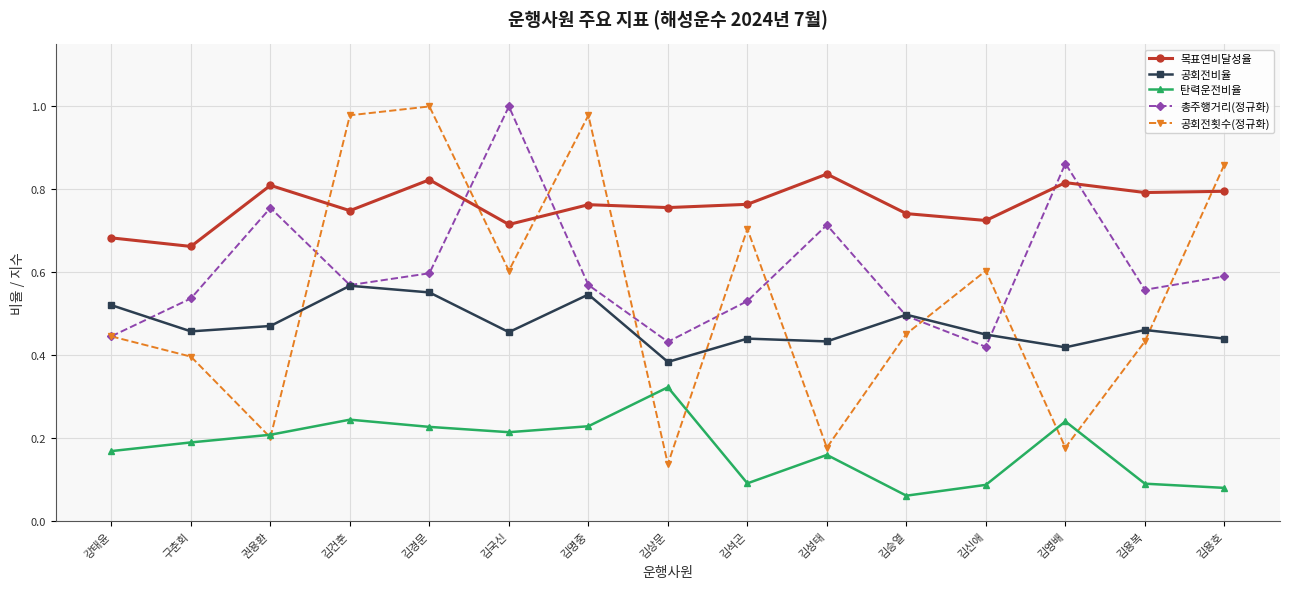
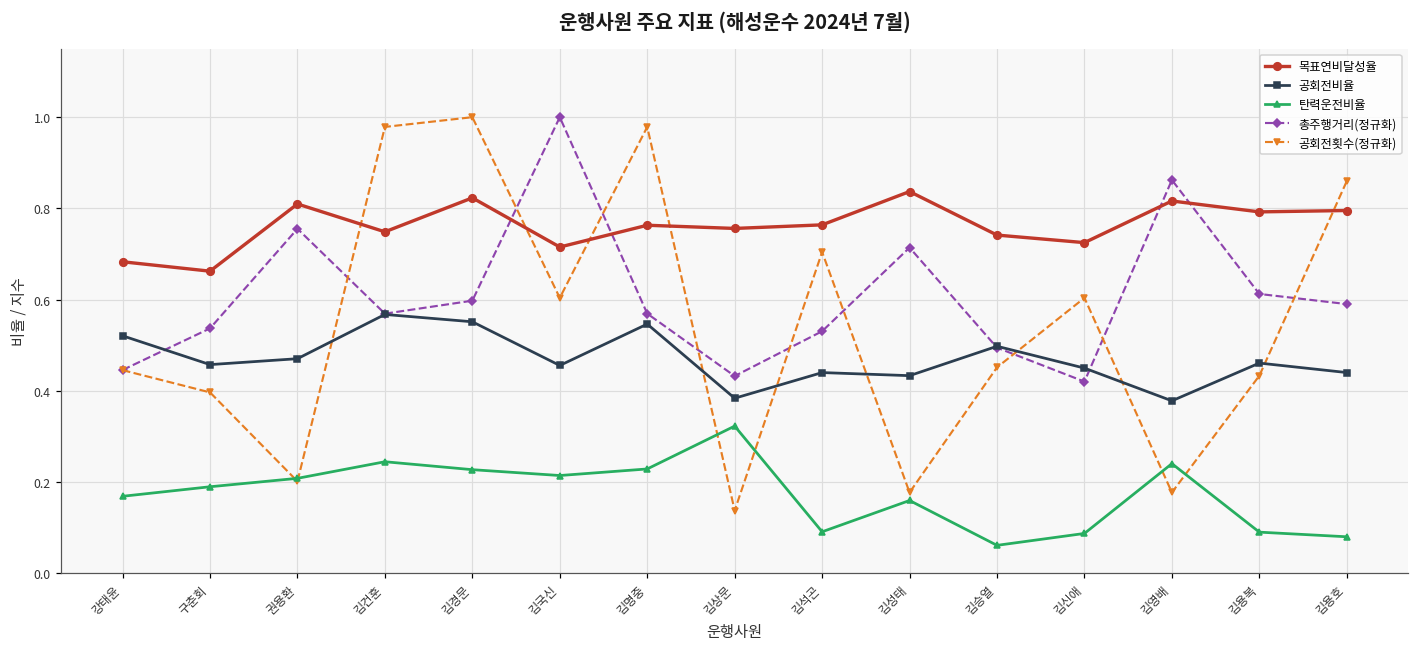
  {
    "목표연비달성율": {
      "강태윤": 0.68,
      "구춘회": 0.66,
      "권용환": 0.81,
      "김건훈": 0.75,
      "김경문": 0.82,
      "김국신": 0.72,
      "김명중": 0.76,
      "김상문": 0.76,
      "김석곤": 0.76,
      "김성태": 0.84,
      "김승열": 0.74,
      "김신애": 0.72,
      "김영배": 0.82,
      "김용복": 0.79,
      "김용호": 0.80
    },
    "공회전비율": {
      "강태윤": 0.52,
      "구춘회": 0.46,
      "권용환": 0.47,
      "김경문": 0.55,
      "김국신": 0.46,
      "김명중": 0.55,
      "김상문": 0.38,
      "김석곤": 0.44,
      "김성태": 0.43,
      "김신애": 0.45,
-     "김영배": 0.42,
+     "김영배": 0.38,
      "김용복": 0.46,
      "김용호": 0.44
    },
    "탄력운전비율": {
      "강태윤": 0.17,
      "구춘회": 0.19,
      "권용환": 0.21,
      "김건훈": 0.24,
      "김경문": 0.23,
      "김국신": 0.21,
      "김명중": 0.23,
      "김상문": 0.32,
      "김석곤": 0.09,
      "김성태": 0.16,
      "김승열": 0.06,
      "김신애": 0.09,
      "김영배": 0.24,
      "김용복": 0.09,
      "김용호": 0.08
    },
    "총주행거리(정규화)": {
      "구춘회": 0.54,
      "권용환": 0.76,
      "김경문": 0.60,
      "김국신": 1.00,
      "김명중": 0.57,
      "김상문": 0.43,
      "김석곤": 0.53,
      "김성태": 0.71,
      "김신애": 0.42,
      "김영배": 0.86,
-     "김용복": 0.56,
+     "김용복": 0.61,
      "김용호": 0.59
    },
    "공회전횟수(정규화)": {
      "구춘회": 0.40,
      "권용환": 0.20,
      "김건훈": 0.98,
      "김경문": 1.00,
      "김국신": 0.60,
      "김명중": 0.98,
      "김상문": 0.14,
      "김석곤": 0.70,
      "김성태": 0.18,
      "김승열": 0.45,
      "김신애": 0.60,
      "김영배": 0.18,
      "김용복": 0.43,
      "김용호": 0.86
    }
  }
